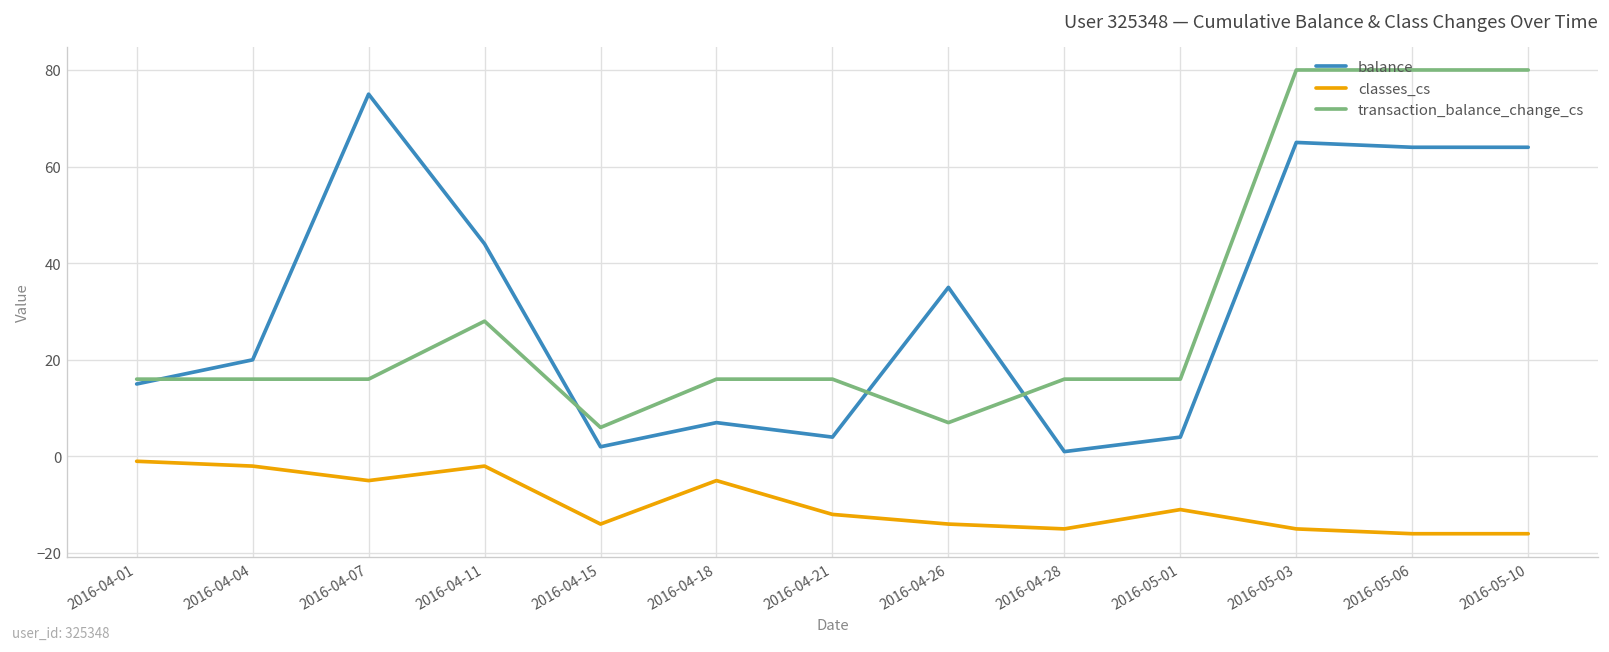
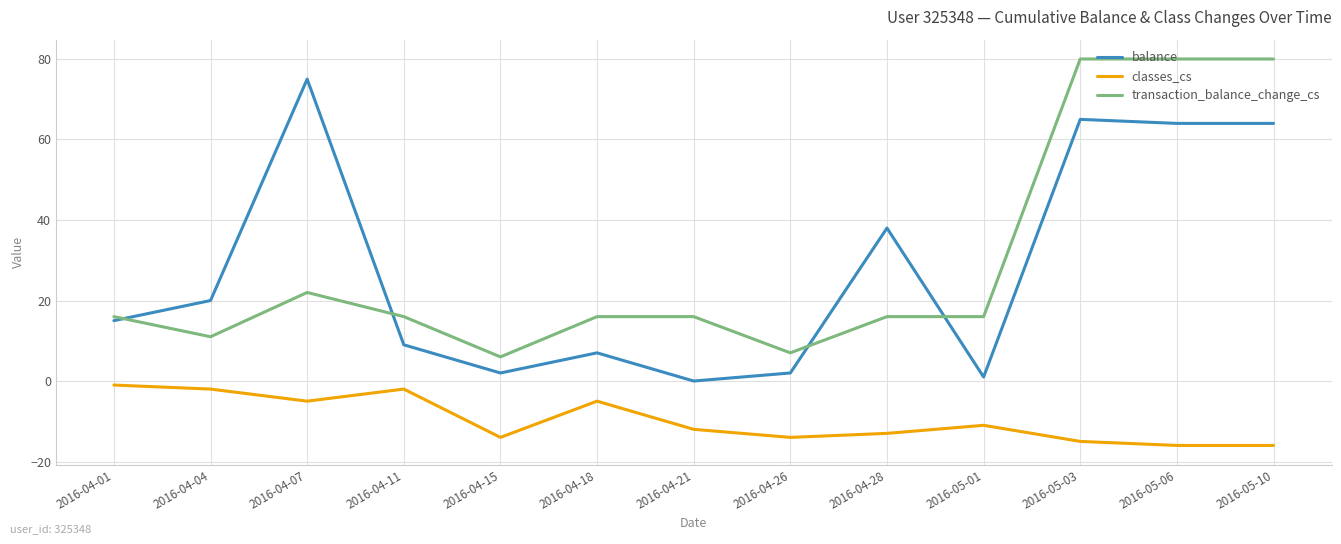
  {
    "balance": {
      "2016-04-01": 15,
      "2016-04-04": 20,
      "2016-04-07": 75,
-     "2016-04-11": 44,
+     "2016-04-11": 9,
      "2016-04-15": 2,
      "2016-04-18": 7,
-     "2016-04-21": 4,
-     "2016-04-26": 35,
-     "2016-04-28": 1,
-     "2016-05-01": 4,
+     "2016-04-21": 0,
+     "2016-04-26": 2,
+     "2016-04-28": 38,
+     "2016-05-01": 1,
      "2016-05-03": 65,
      "2016-05-06": 64,
      "2016-05-10": 64
    },
    "classes_cs": {
      "2016-04-01": -1,
      "2016-04-04": -2,
      "2016-04-07": -5,
      "2016-04-11": -2,
      "2016-04-15": -14,
      "2016-04-18": -5,
      "2016-04-21": -12,
      "2016-04-26": -14,
-     "2016-04-28": -15,
+     "2016-04-28": -13,
      "2016-05-01": -11,
      "2016-05-03": -15,
      "2016-05-06": -16,
      "2016-05-10": -16
    },
    "transaction_balance_change_cs": {
      "2016-04-01": 16,
-     "2016-04-04": 16,
-     "2016-04-07": 16,
-     "2016-04-11": 28,
+     "2016-04-04": 11,
+     "2016-04-07": 22,
+     "2016-04-11": 16,
      "2016-04-15": 6,
      "2016-04-18": 16,
      "2016-04-21": 16,
      "2016-04-26": 7,
      "2016-04-28": 16,
      "2016-05-01": 16,
      "2016-05-03": 80,
      "2016-05-06": 80,
      "2016-05-10": 80
    }
  }
